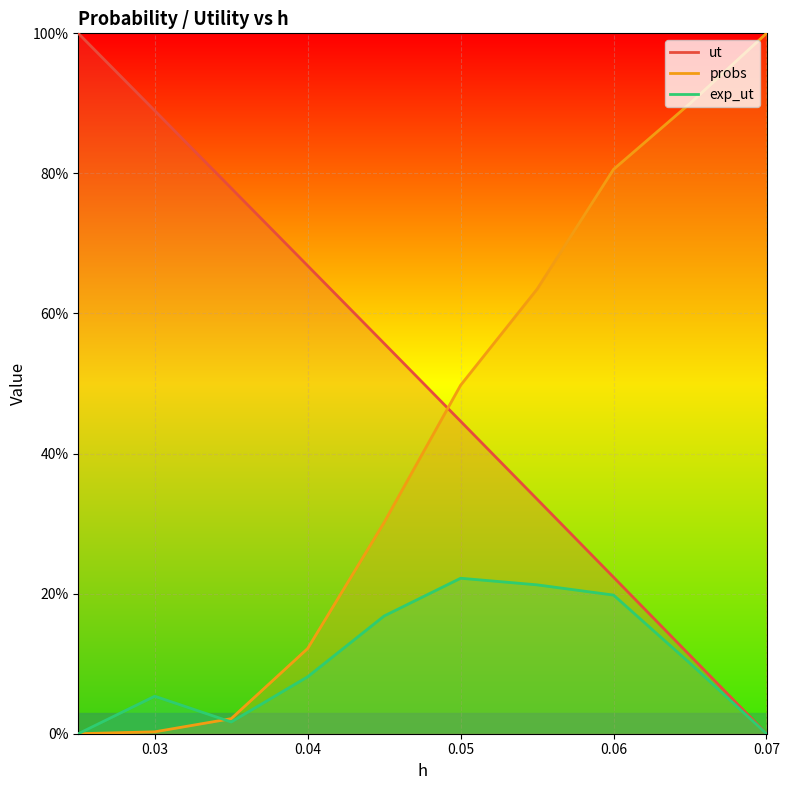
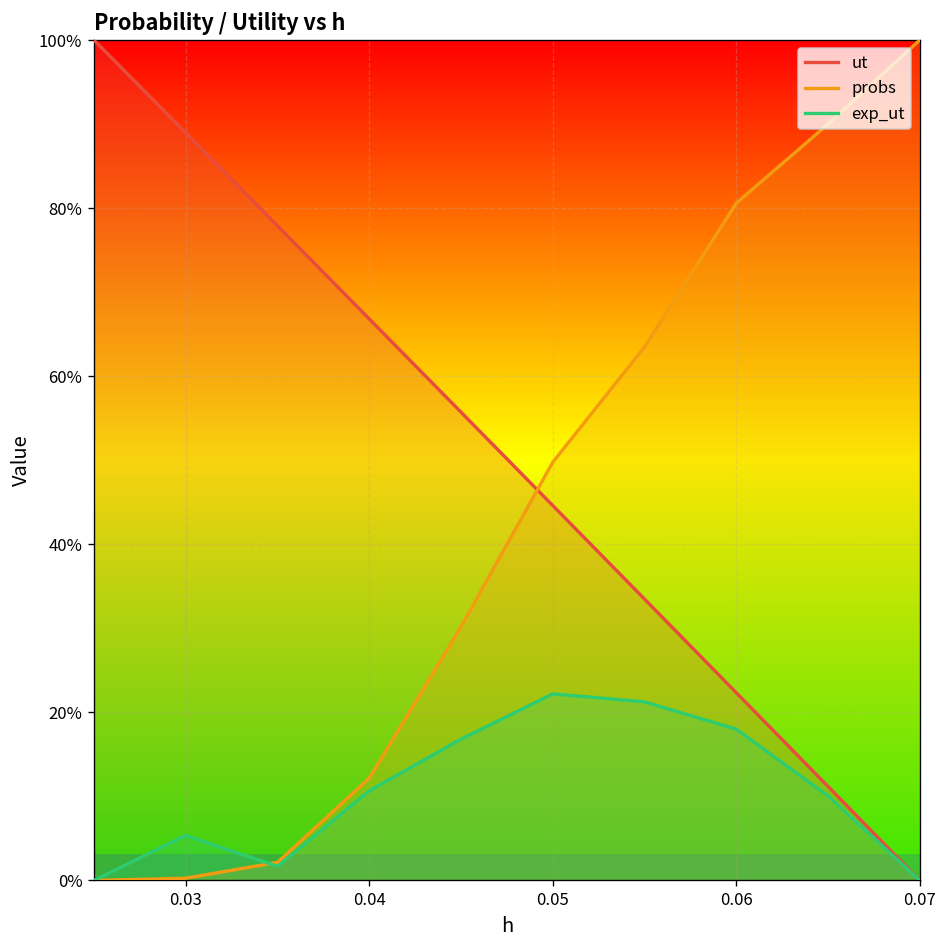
  {
    "exp_ut": {
      "0.03": "5%",
-     "0.04": "8%",
+     "0.04": "11%",
      "0.05": "22%",
-     "0.06": "20%"
+     "0.06": "18%"
    }
  }
